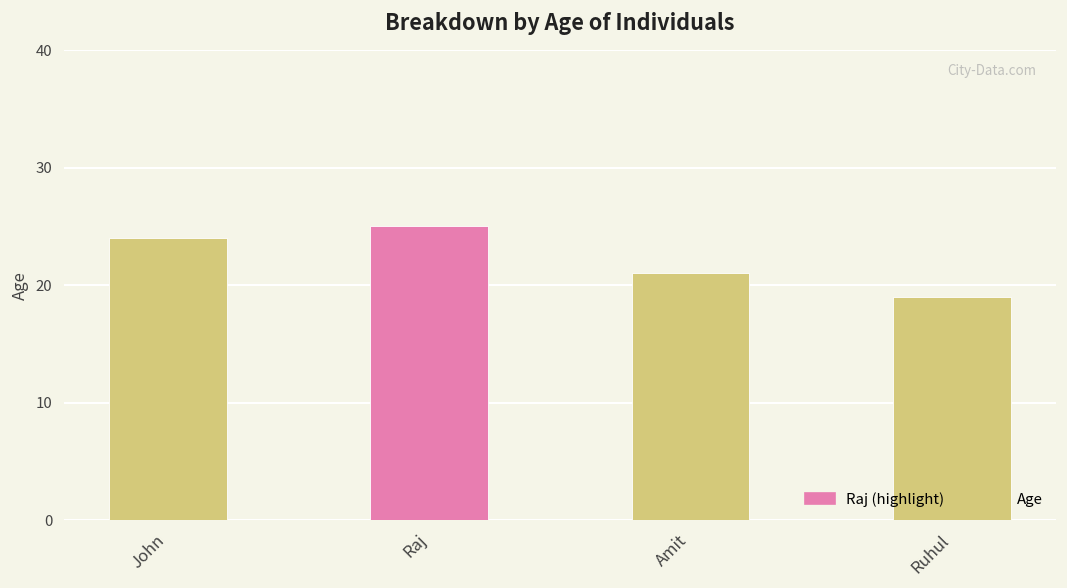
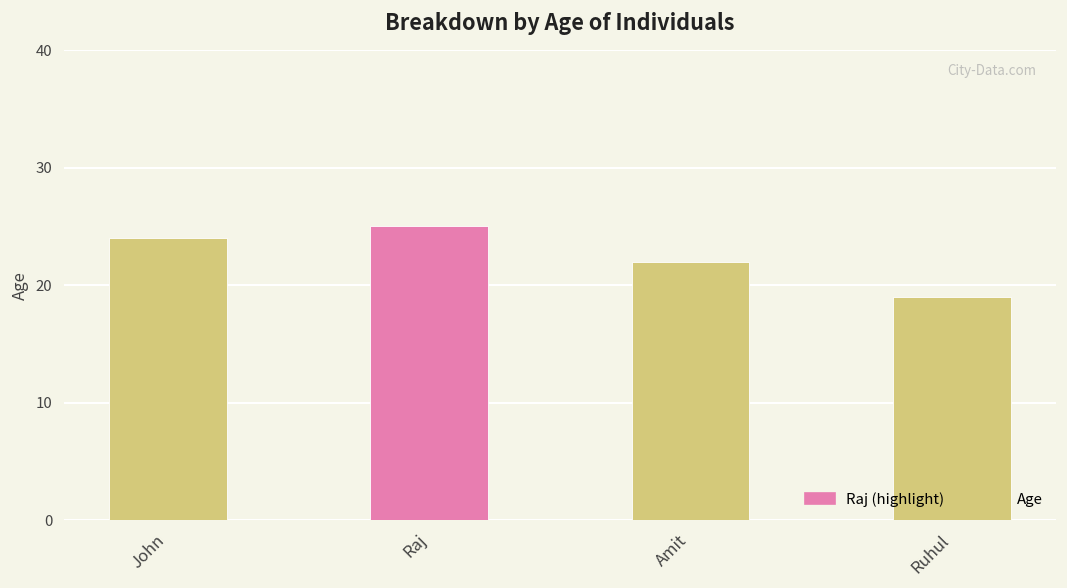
  {
    "John": 24,
    "Raj": 25,
-   "Amit": 21,
+   "Amit": 22,
    "Ruhul": 19
  }
